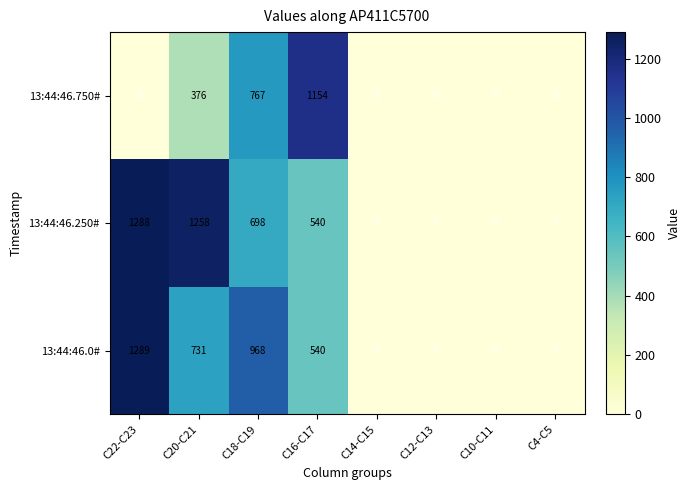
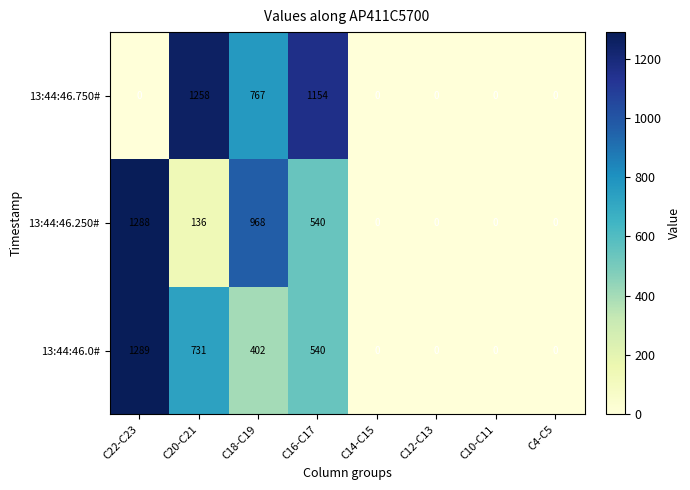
  {
    "13:44:46.750#": {
-     "C20-C21": 376,
+     "C20-C21": 1258,
      "C18-C19": 767,
      "C16-C17": 1154
    },
    "13:44:46.250#": {
      "C22-C23": 1288,
-     "C20-C21": 1258,
-     "C18-C19": 698,
+     "C20-C21": 136,
+     "C18-C19": 968,
      "C16-C17": 540
    },
    "13:44:46.0#": {
      "C22-C23": 1289,
      "C20-C21": 731,
-     "C18-C19": 968,
+     "C18-C19": 402,
      "C16-C17": 540
    }
  }
